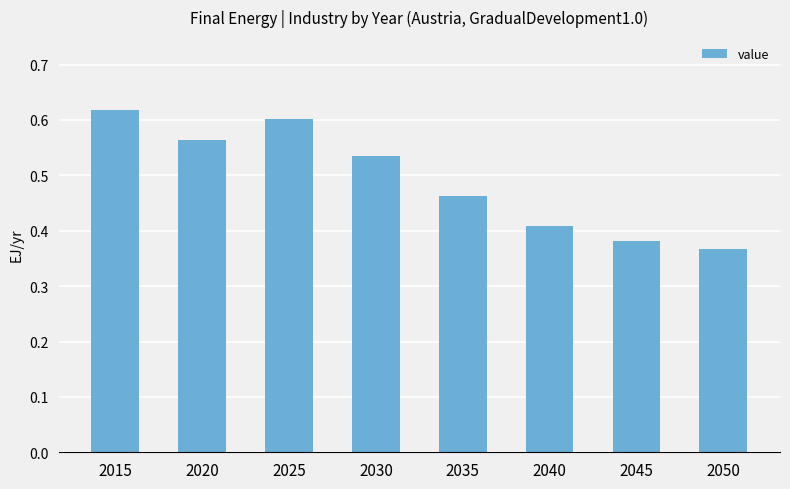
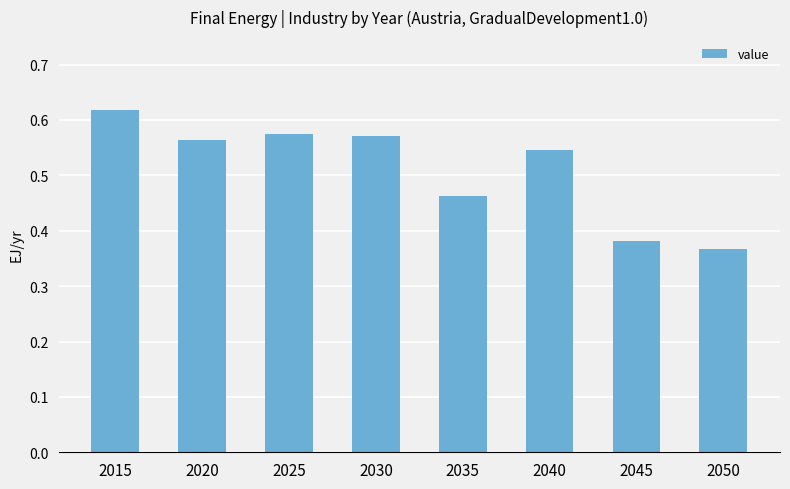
  {
    "2015": 0.62,
    "2020": 0.56,
-   "2025": 0.60,
-   "2030": 0.53,
+   "2025": 0.57,
+   "2030": 0.57,
    "2035": 0.46,
-   "2040": 0.41,
+   "2040": 0.55,
    "2045": 0.38,
    "2050": 0.37
  }
